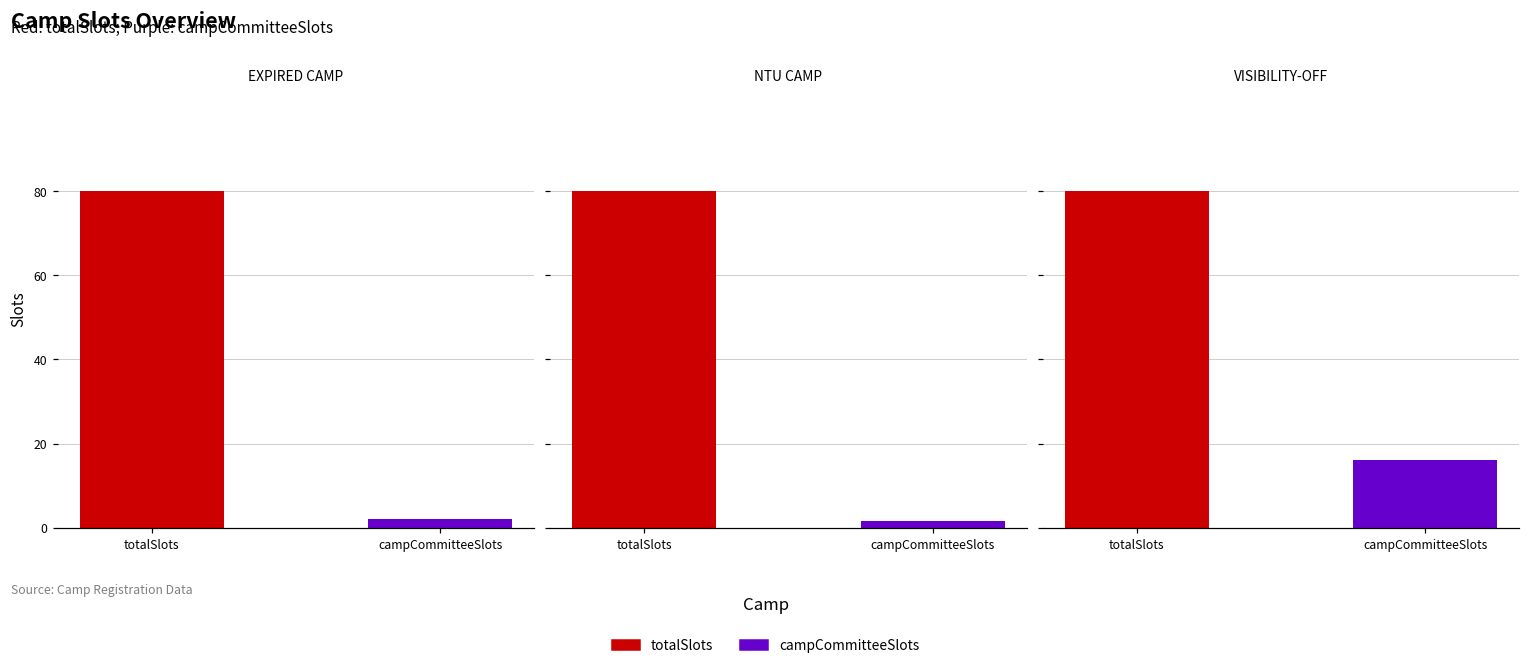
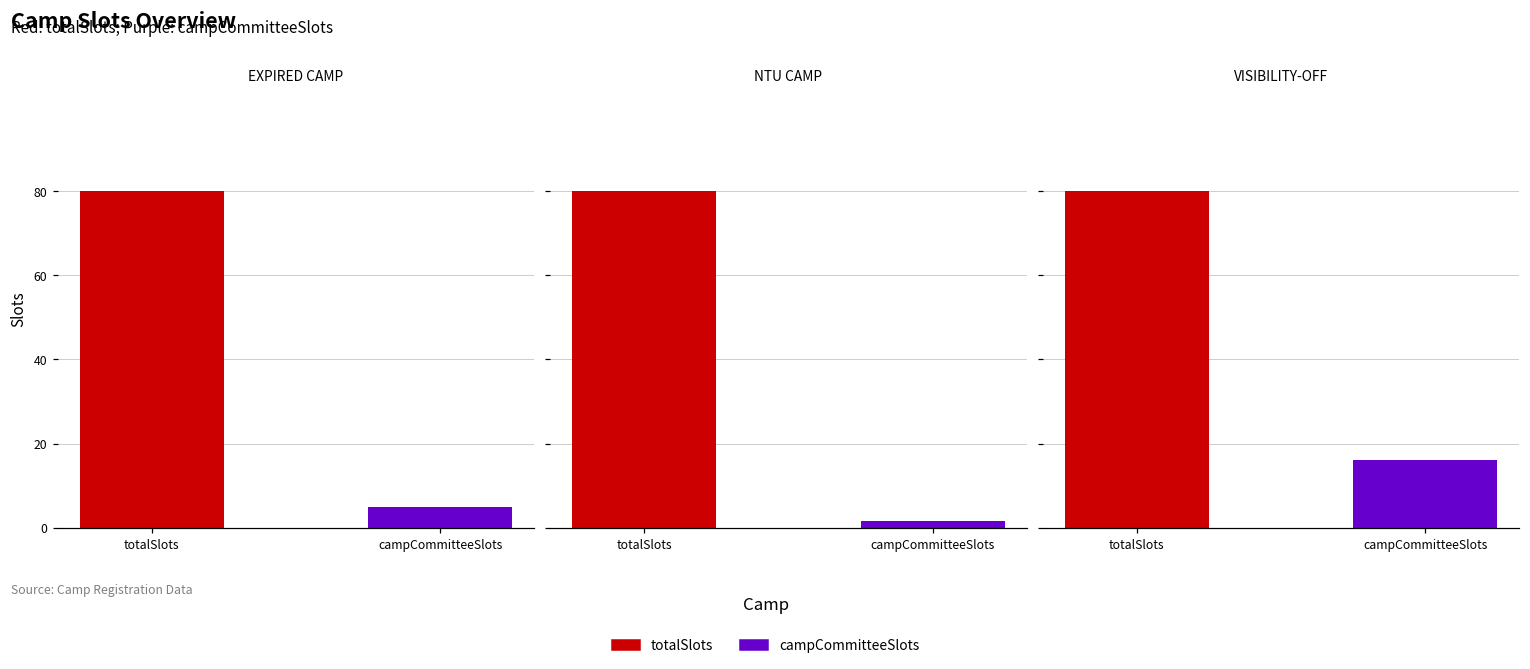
  {
    "EXPIRED CAMP": {
      "totalSlots": 80,
-     "campCommitteeSlots": 2
+     "campCommitteeSlots": 5
    }
  }
